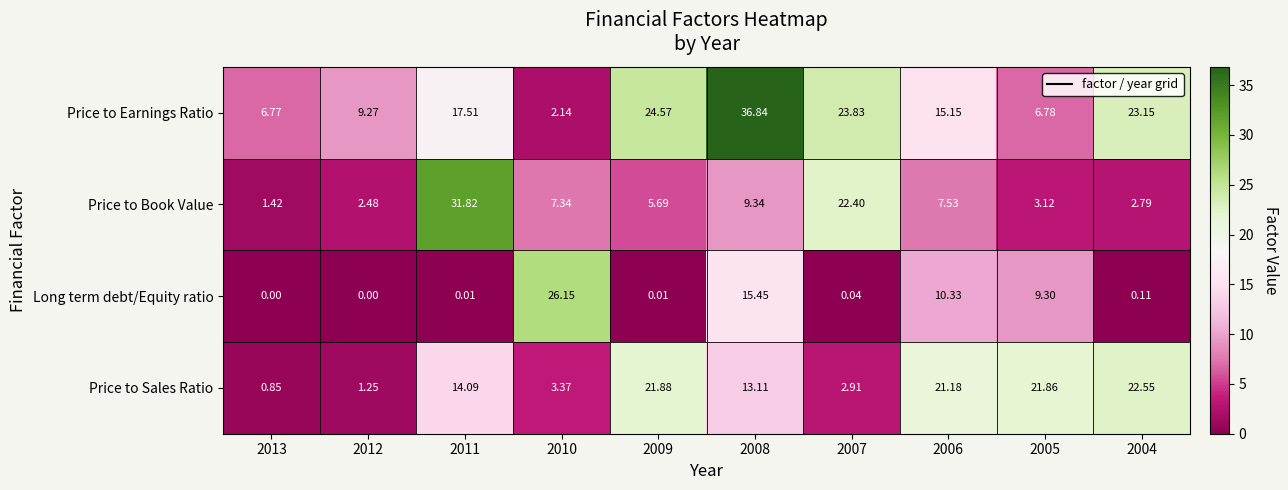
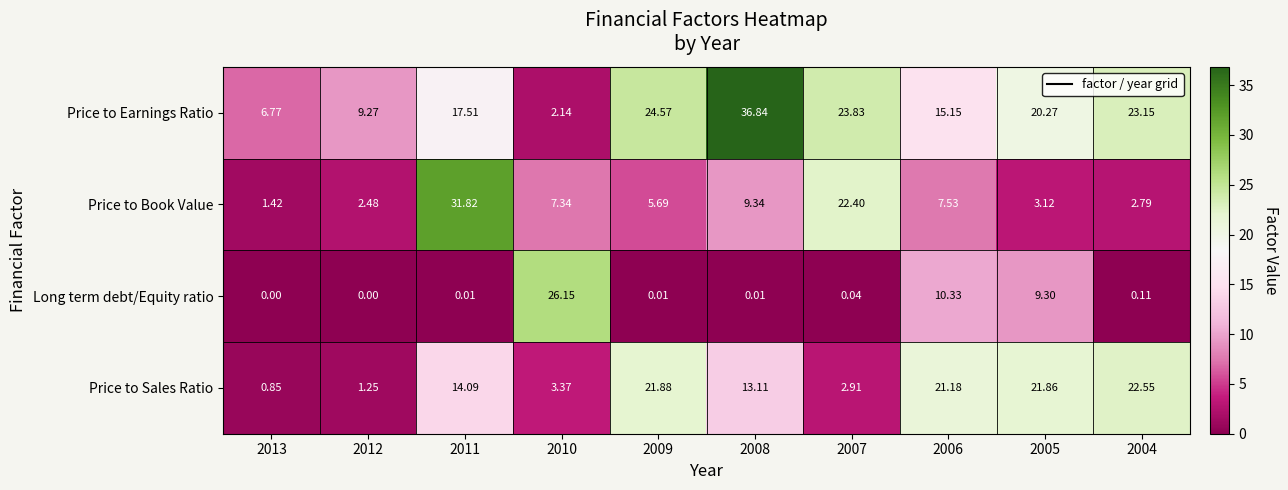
  {
    "Price to Earnings Ratio": {
      "2013": 6.77,
      "2012": 9.27,
      "2011": 17.51,
      "2010": 2.14,
      "2009": 24.57,
      "2008": 36.84,
      "2007": 23.83,
      "2006": 15.15,
-     "2005": 6.78,
+     "2005": 20.27,
      "2004": 23.15
    },
    "Price to Book Value": {
      "2013": 1.42,
      "2012": 2.48,
      "2011": 31.82,
      "2010": 7.34,
      "2009": 5.69,
      "2008": 9.34,
      "2007": 22.40,
      "2006": 7.53,
      "2005": 3.12,
      "2004": 2.79
    },
    "Long term debt/Equity ratio": {
      "2013": 0.00,
      "2012": 0.00,
      "2011": 0.01,
      "2010": 26.15,
      "2009": 0.01,
-     "2008": 15.45,
+     "2008": 0.01,
      "2007": 0.04,
      "2006": 10.33,
      "2005": 9.30,
      "2004": 0.11
    },
    "Price to Sales Ratio": {
      "2013": 0.85,
      "2012": 1.25,
      "2011": 14.09,
      "2010": 3.37,
      "2009": 21.88,
      "2008": 13.11,
      "2007": 2.91,
      "2006": 21.18,
      "2005": 21.86,
      "2004": 22.55
    }
  }
